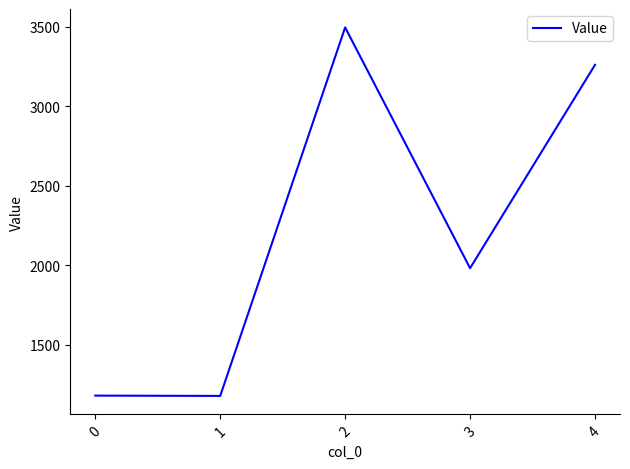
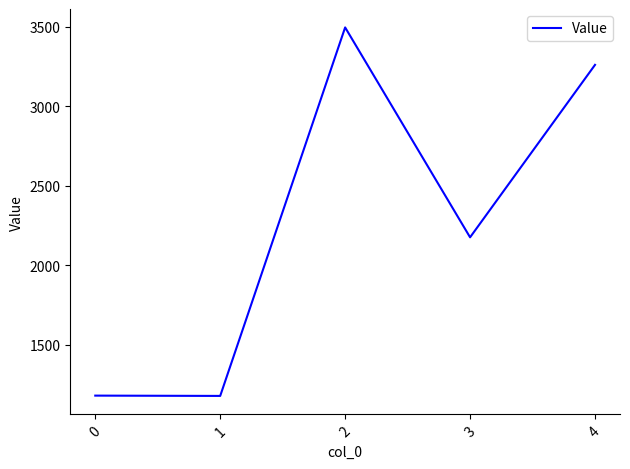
  {
    "0": 1180,
    "1": 1180,
    "2": 3490,
-   "3": 1980,
+   "3": 2170,
    "4": 3260
  }
